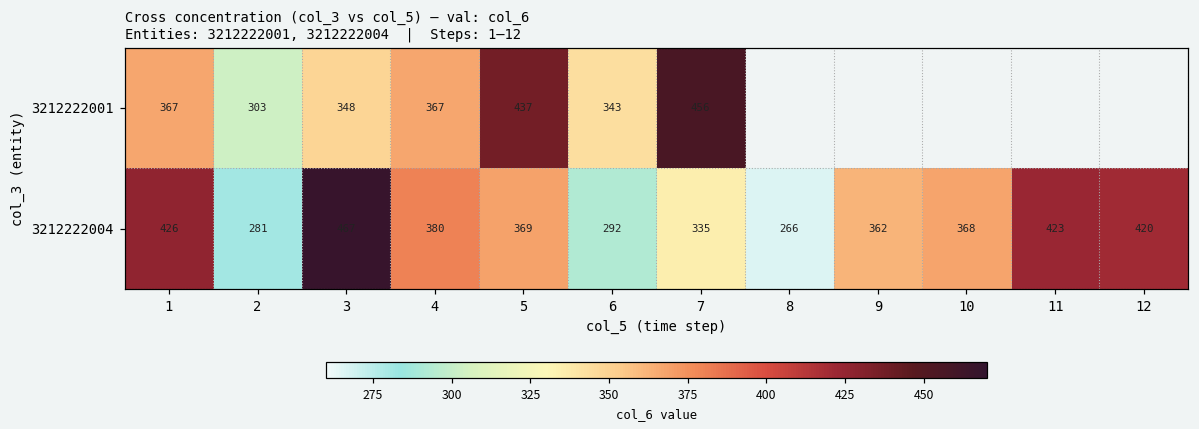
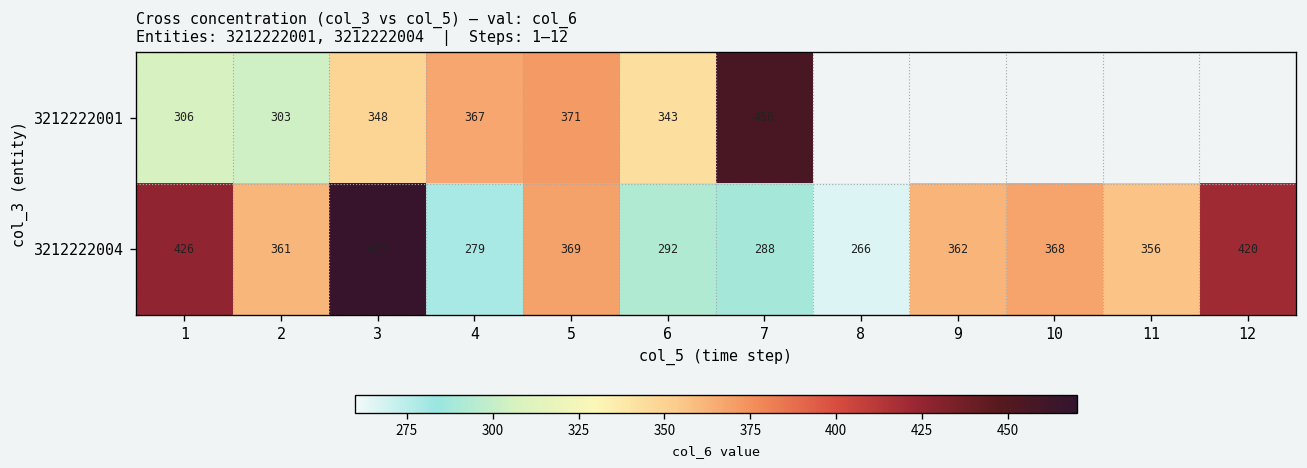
  {
    "3212222001": {
-     "1": 367,
+     "1": 306,
      "2": 303,
      "3": 348,
      "4": 367,
-     "5": 437,
+     "5": 371,
      "6": 343
    },
    "3212222004": {
      "1": 426,
-     "2": 281,
-     "4": 380,
+     "2": 361,
+     "4": 279,
      "5": 369,
      "6": 292,
-     "7": 335,
+     "7": 288,
      "8": 266,
      "9": 362,
      "10": 368,
-     "11": 423,
+     "11": 356,
      "12": 420
    }
  }
